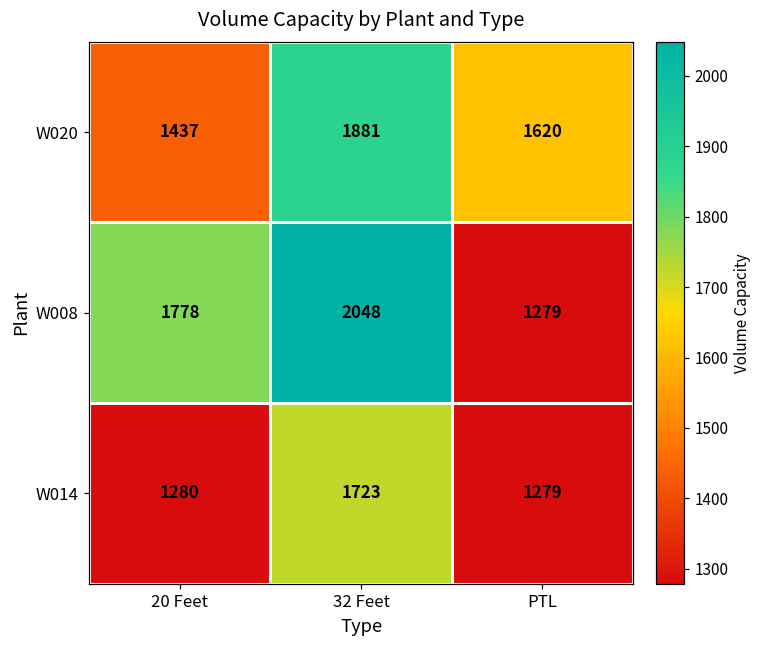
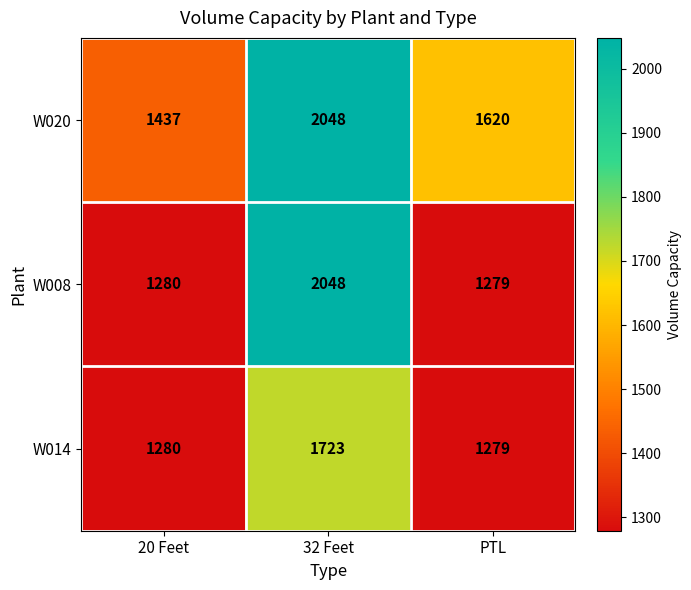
  {
    "W020": {
      "20 Feet": 1437,
-     "32 Feet": 1881,
+     "32 Feet": 2048,
      "PTL": 1620
    },
    "W008": {
-     "20 Feet": 1778,
+     "20 Feet": 1280,
      "32 Feet": 2048,
      "PTL": 1279
    },
    "W014": {
      "20 Feet": 1280,
      "32 Feet": 1723,
      "PTL": 1279
    }
  }
